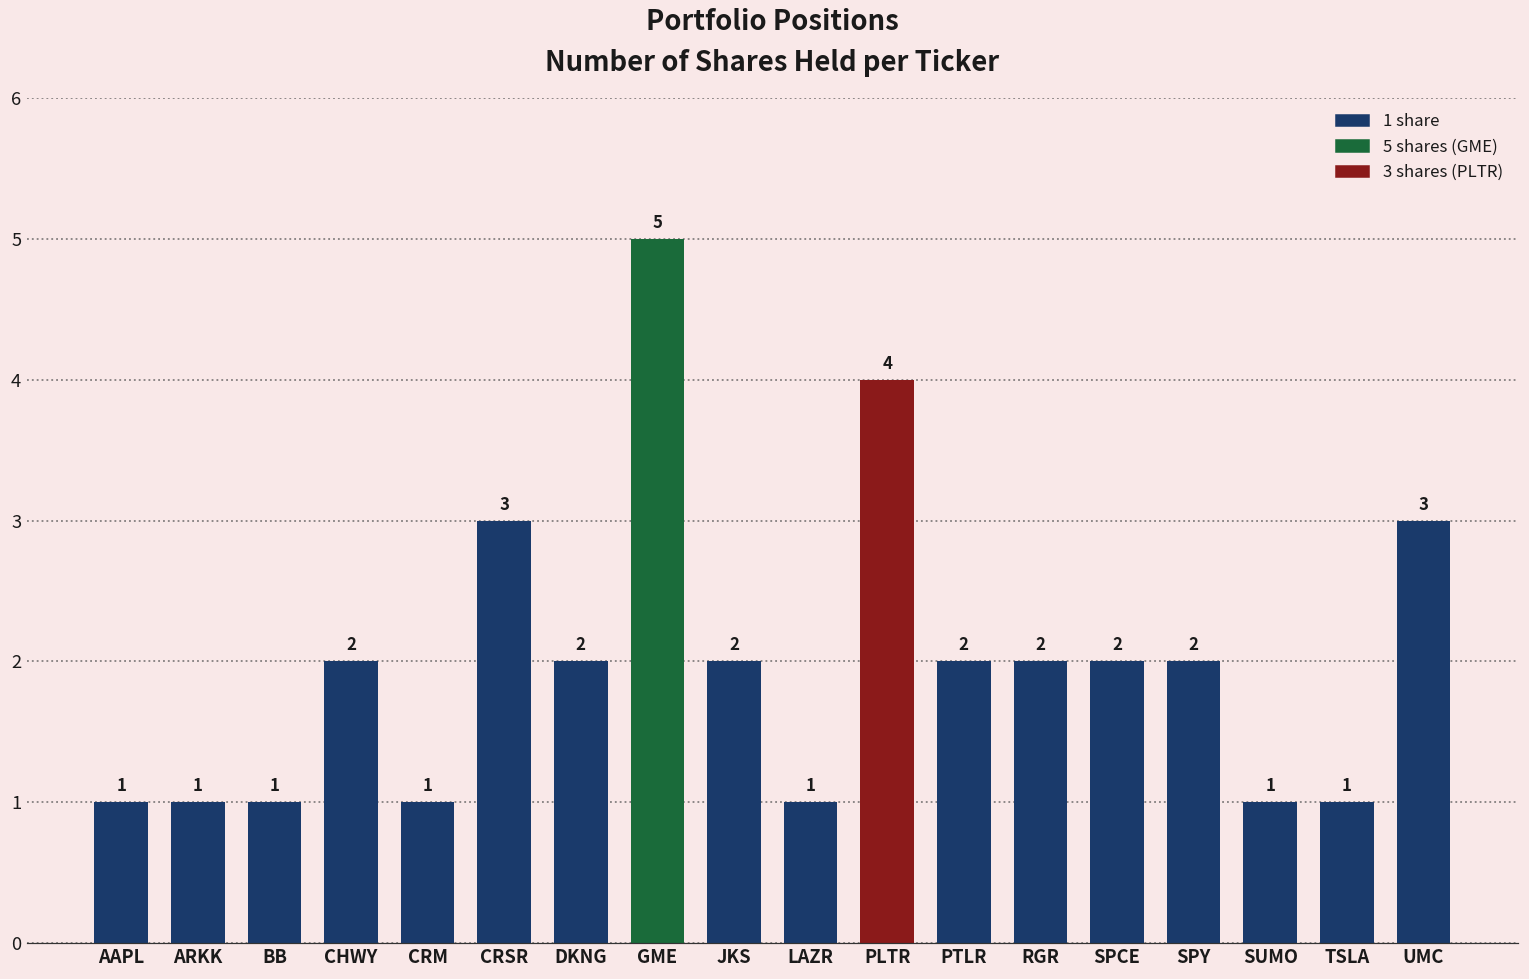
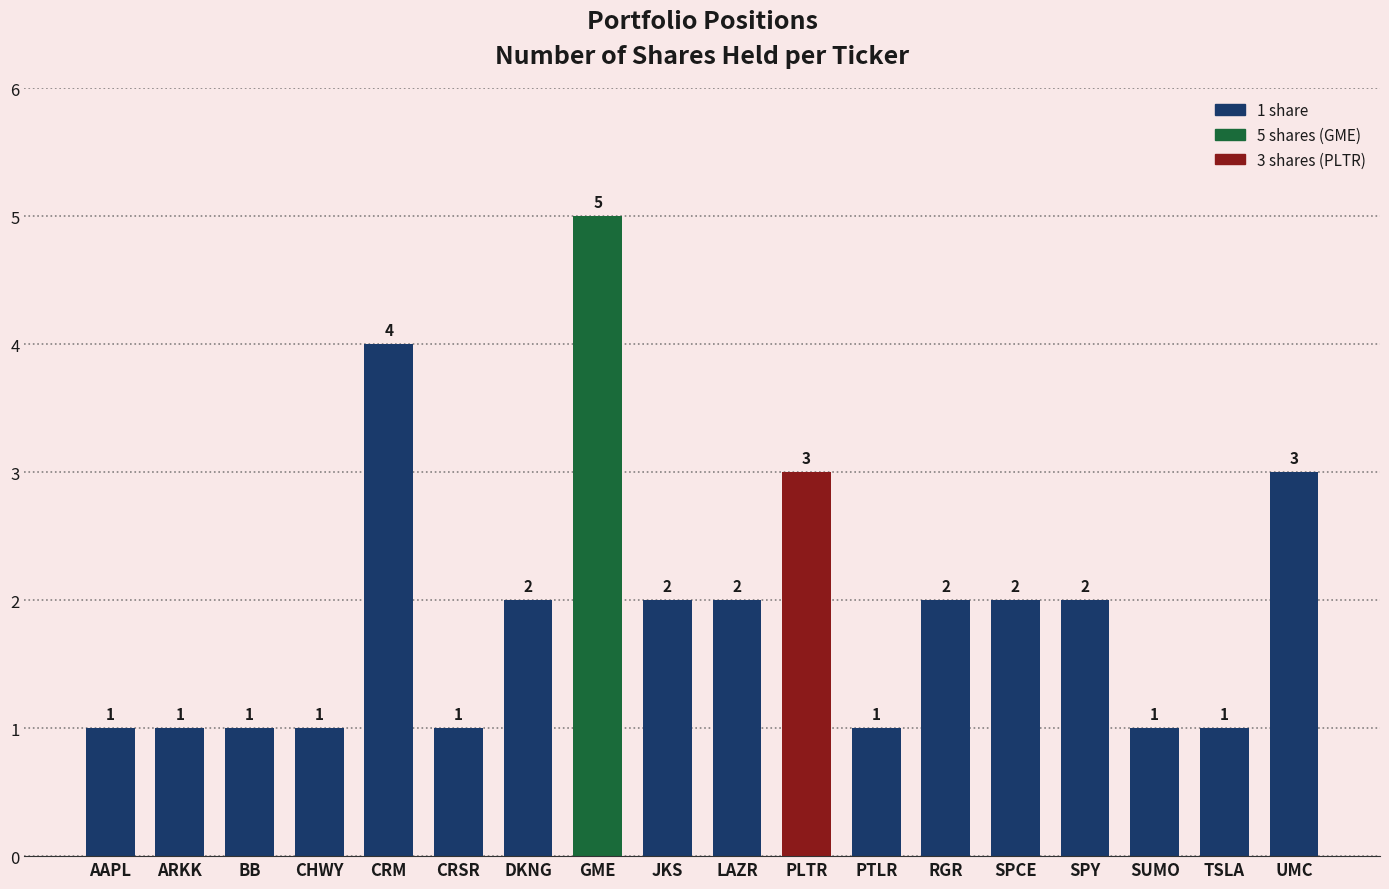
  {
    "AAPL": 1,
    "ARKK": 1,
    "BB": 1,
-   "CHWY": 2,
-   "CRM": 1,
-   "CRSR": 3,
+   "CHWY": 1,
+   "CRM": 4,
+   "CRSR": 1,
    "DKNG": 2,
    "GME": 5,
    "JKS": 2,
-   "LAZR": 1,
-   "PLTR": 4,
-   "PTLR": 2,
+   "LAZR": 2,
+   "PLTR": 3,
+   "PTLR": 1,
    "RGR": 2,
    "SPCE": 2,
    "SPY": 2,
    "SUMO": 1,
    "TSLA": 1,
    "UMC": 3
  }
